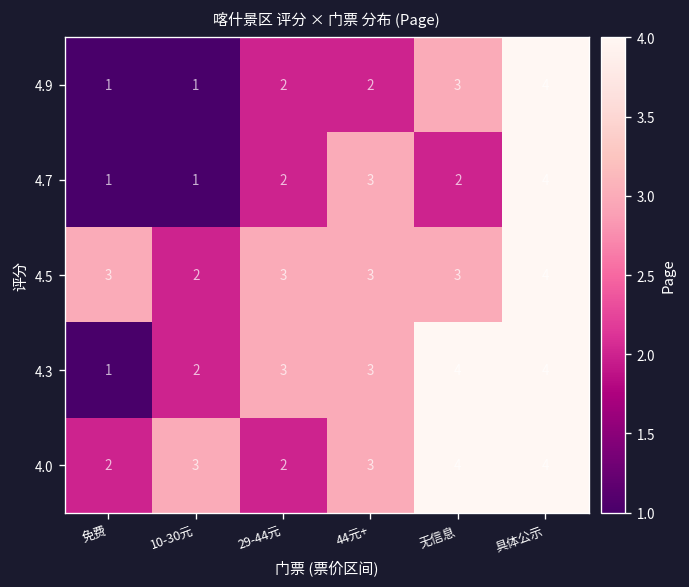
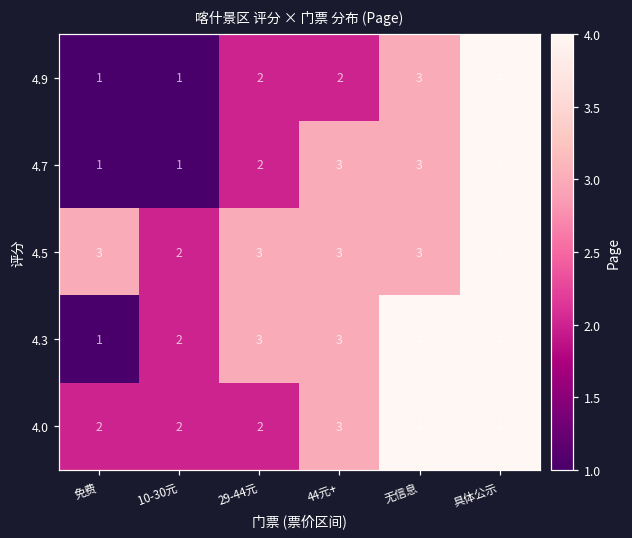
  {
    "4.9": {
      "免费": 1,
      "10-30元": 1,
      "29-44元": 2,
      "44元+": 2,
      "无信息": 3
    },
    "4.7": {
      "免费": 1,
      "10-30元": 1,
      "29-44元": 2,
      "44元+": 3,
-     "无信息": 2
+     "无信息": 3
    },
    "4.5": {
      "免费": 3,
      "10-30元": 2,
      "29-44元": 3,
      "44元+": 3,
      "无信息": 3
    },
    "4.3": {
      "免费": 1,
      "10-30元": 2,
      "29-44元": 3,
      "44元+": 3
    },
    "4.0": {
      "免费": 2,
-     "10-30元": 3,
+     "10-30元": 2,
      "29-44元": 2,
      "44元+": 3
    }
  }
